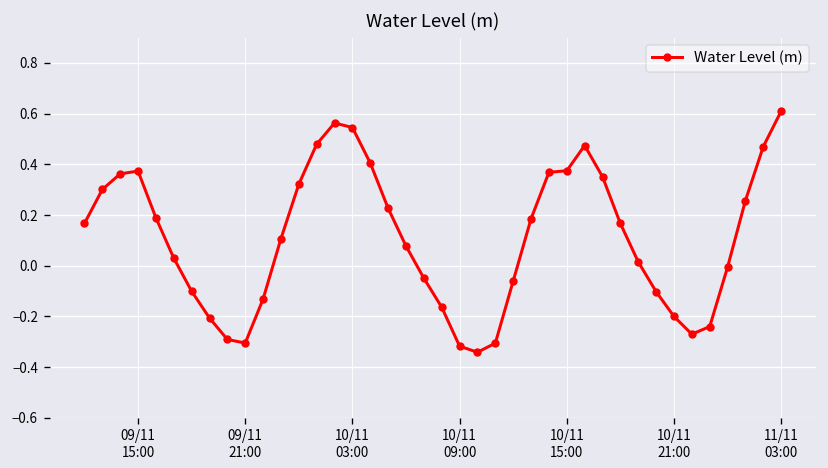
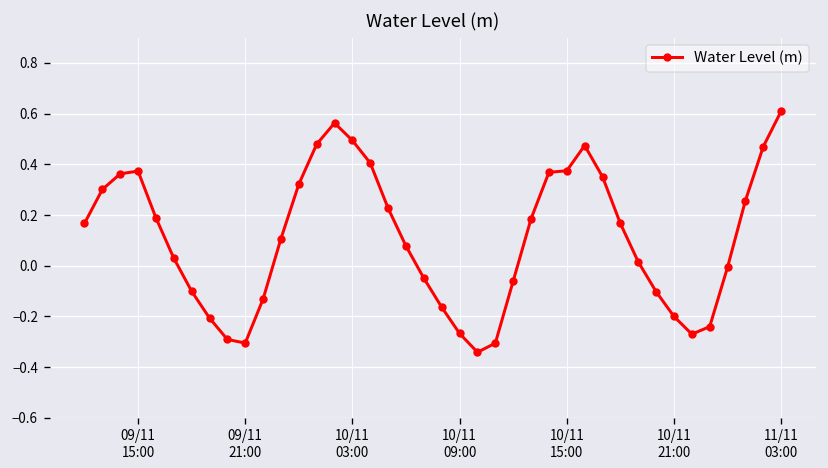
  {
    "09/11 15:00": 0.37,
    "09/11 21:00": -0.31,
-   "10/11 03:00": 0.55,
-   "10/11 09:00": -0.32,
+   "10/11 03:00": 0.49,
+   "10/11 09:00": -0.27,
    "10/11 15:00": 0.37,
    "10/11 21:00": -0.20,
    "11/11 03:00": 0.61
  }
